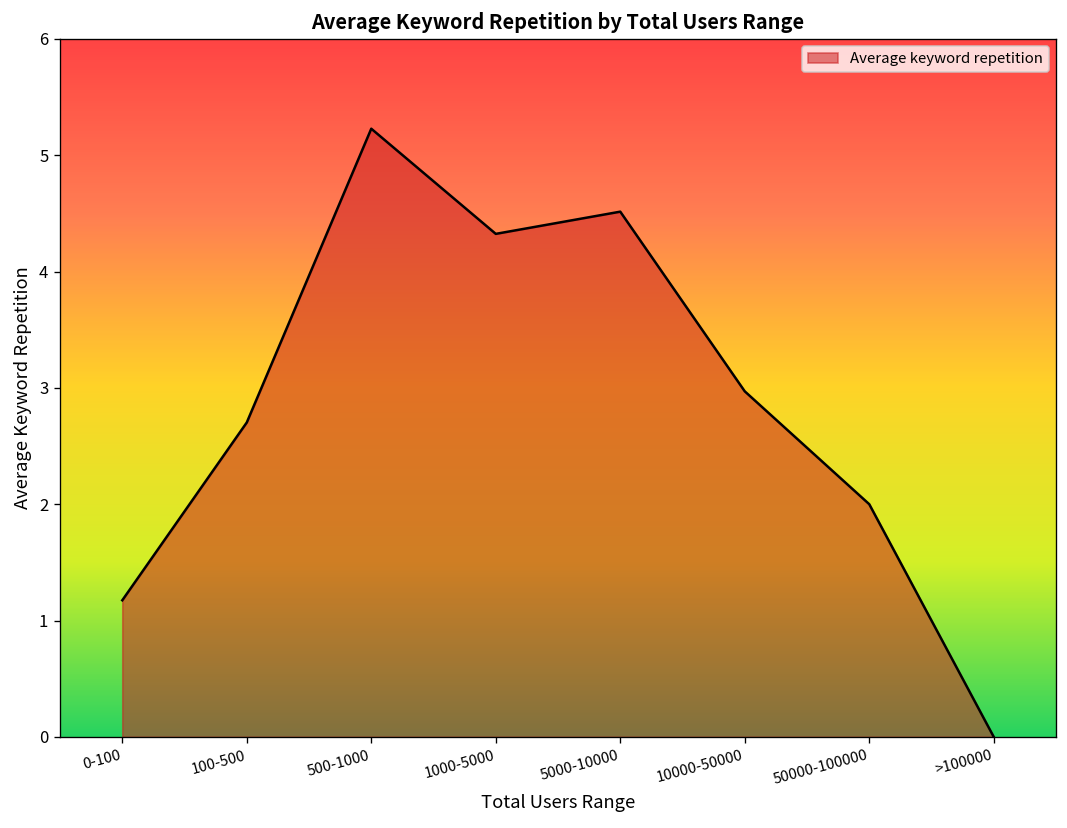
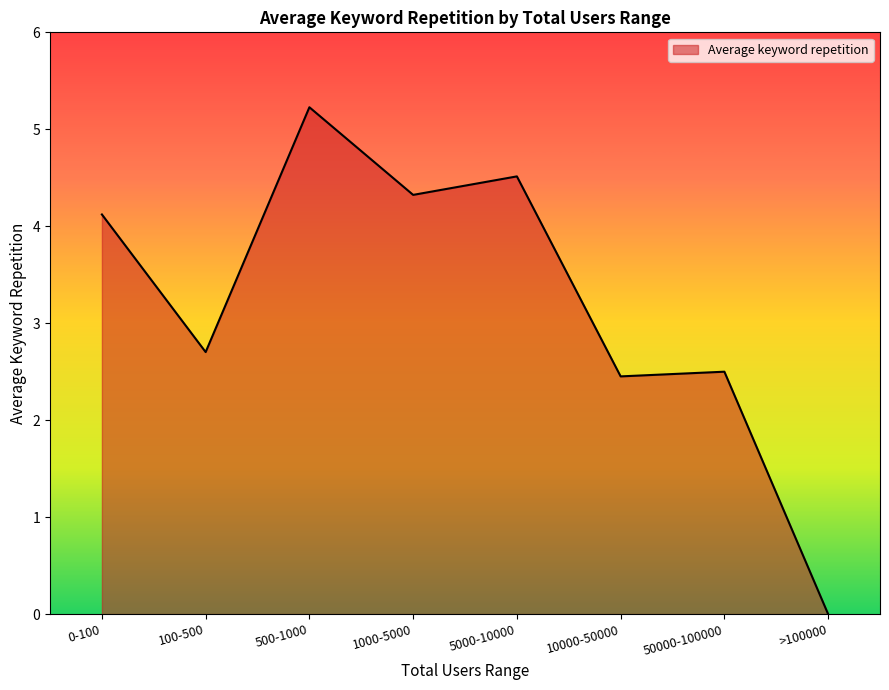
  {
-   "0-100": 1.2,
+   "0-100": 4.1,
    "100-500": 2.7,
    "500-1000": 5.2,
    "1000-5000": 4.3,
    "5000-10000": 4.5,
-   "10000-50000": 3.0,
-   "50000-100000": 2.0,
+   "10000-50000": 2.5,
+   "50000-100000": 2.5,
    ">100000": 0.0
  }
